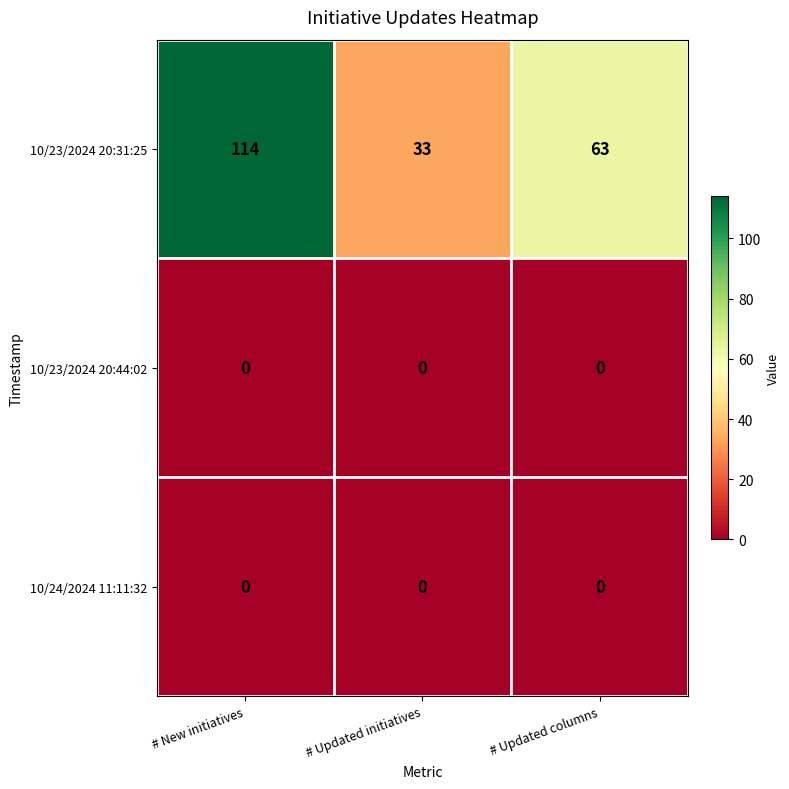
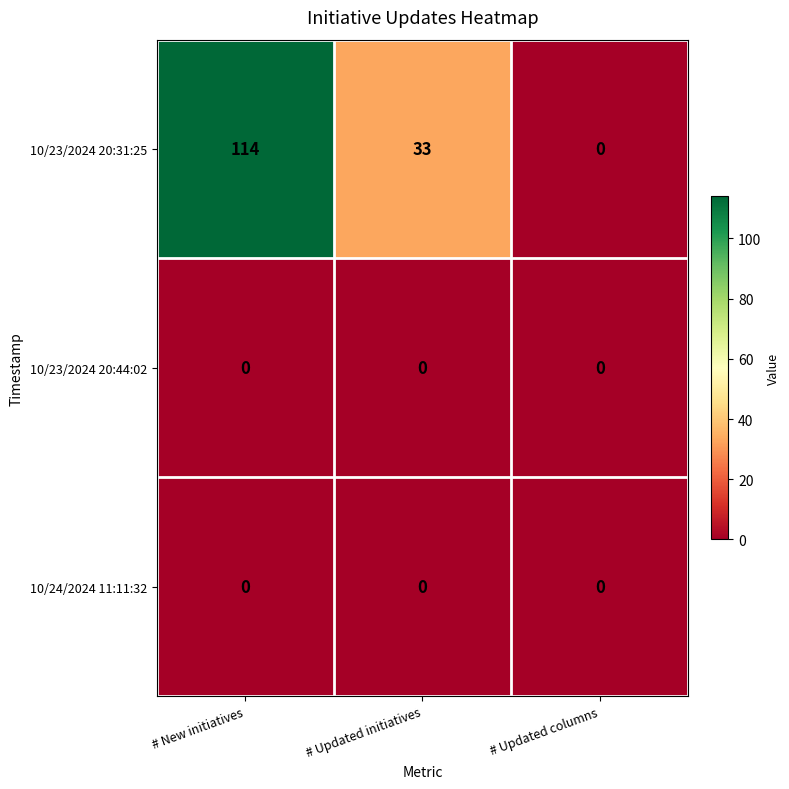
  {
    "10/23/2024 20:31:25": {
      "# New initiatives": 114,
      "# Updated initiatives": 33,
-     "# Updated columns": 63
+     "# Updated columns": 0
    },
    "10/23/2024 20:44:02": {
      "# New initiatives": 0,
      "# Updated initiatives": 0,
      "# Updated columns": 0
    },
    "10/24/2024 11:11:32": {
      "# New initiatives": 0,
      "# Updated initiatives": 0,
      "# Updated columns": 0
    }
  }
